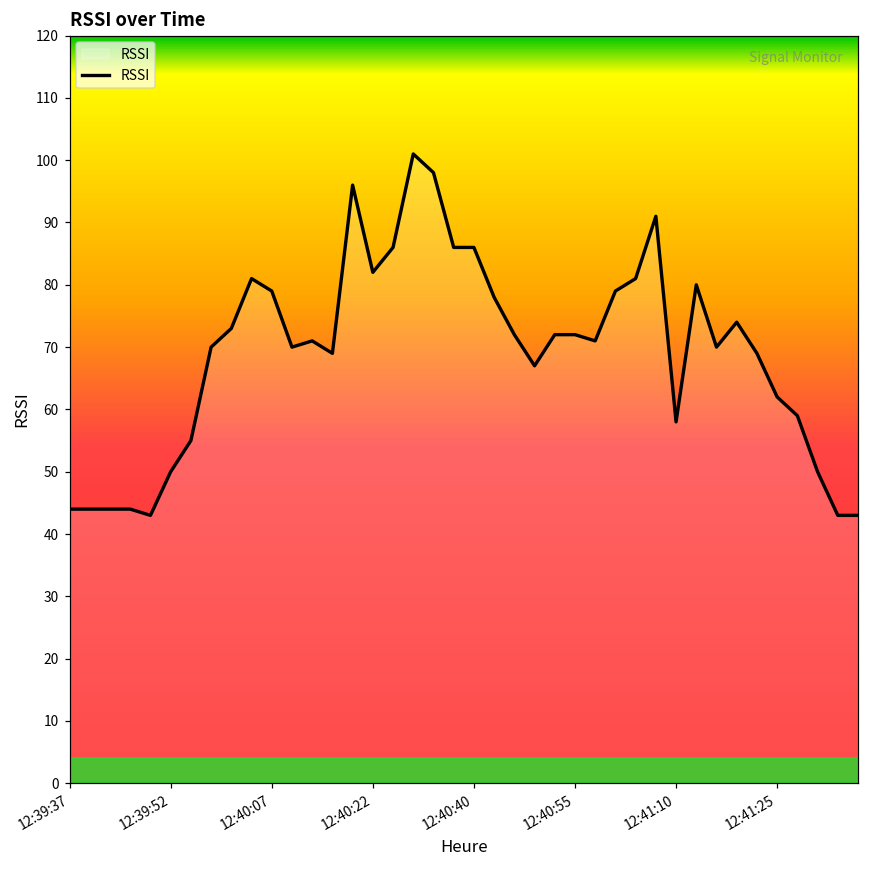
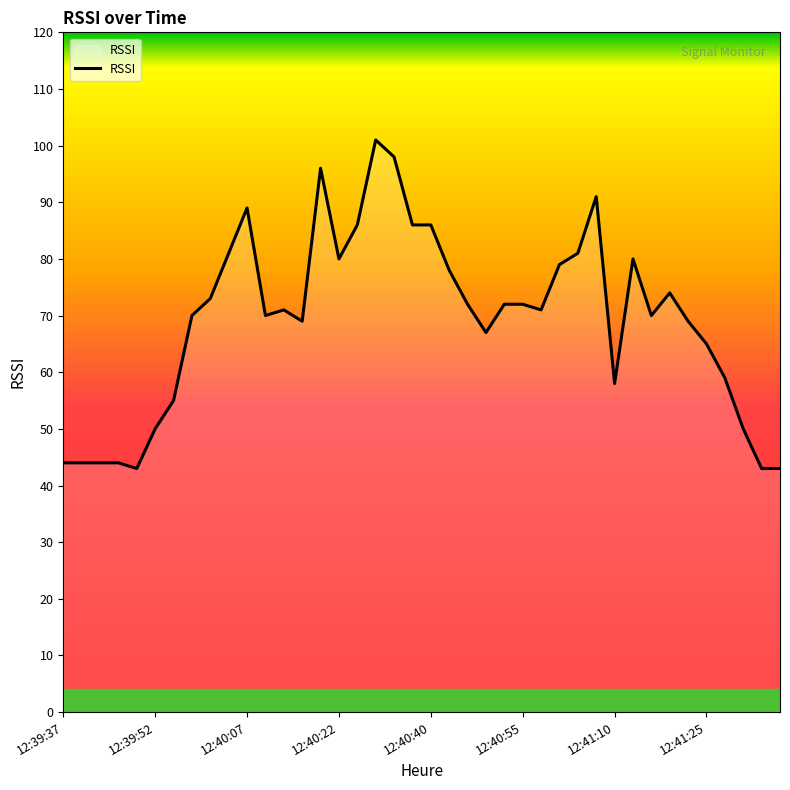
  {
    "12:39:37": 44,
    "12:39:52": 50,
-   "12:40:07": 79,
-   "12:40:22": 82,
+   "12:40:07": 89,
+   "12:40:22": 80,
    "12:40:40": 86,
    "12:40:55": 72,
    "12:41:10": 58,
-   "12:41:25": 62
+   "12:41:25": 65
  }
